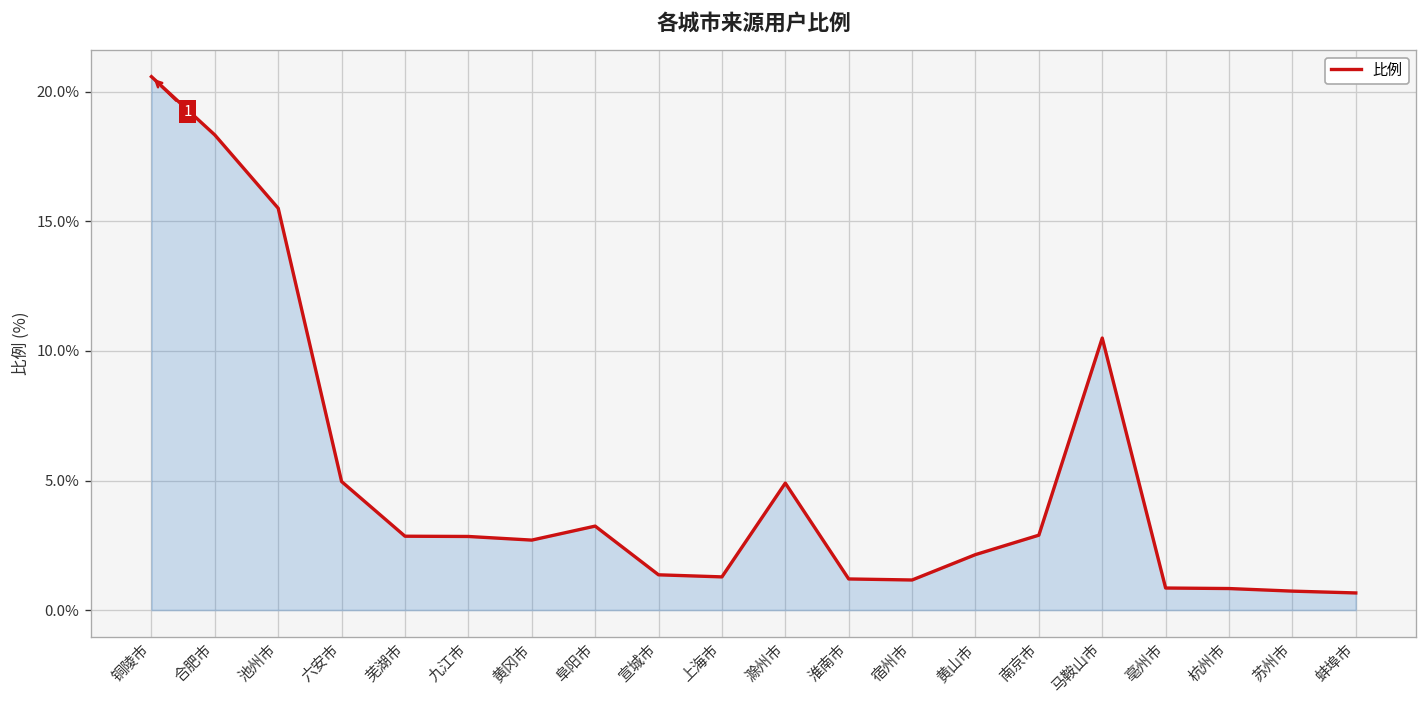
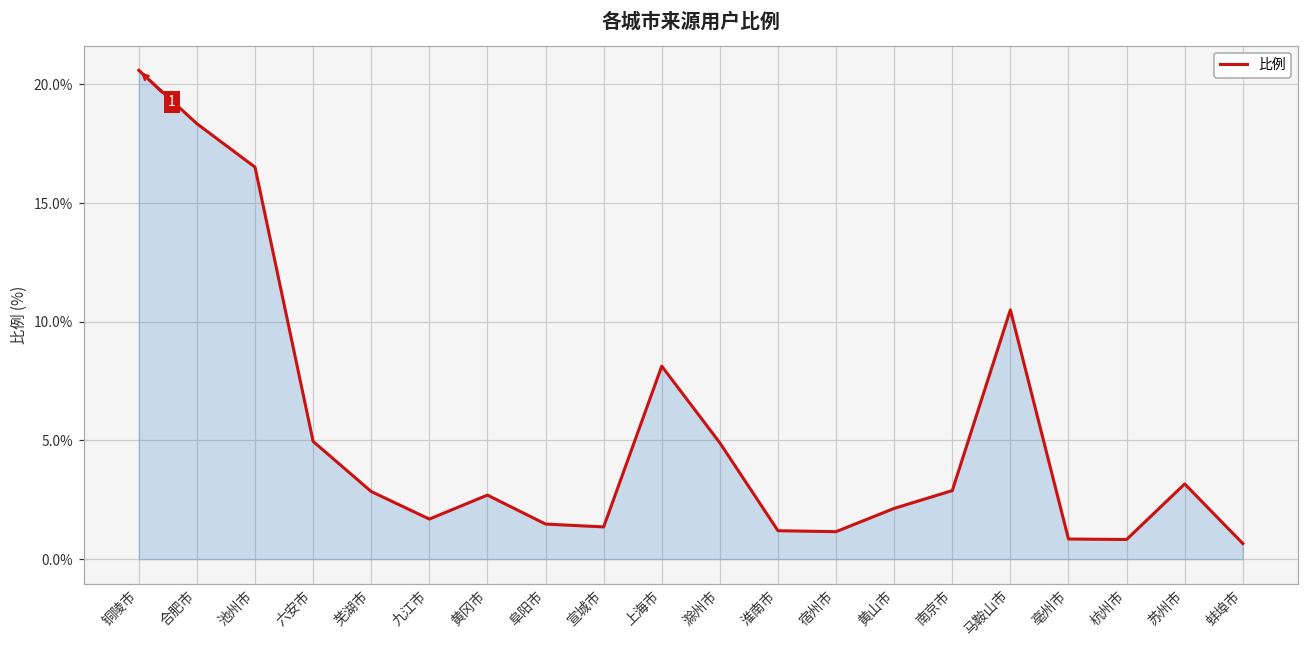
  {
    "合肥市": "18.3%",
-   "池州市": "15.5%",
+   "池州市": "16.5%",
    "六安市": "5.0%",
    "芜湖市": "2.9%",
-   "九江市": "2.8%",
+   "九江市": "1.7%",
    "黄冈市": "2.7%",
-   "阜阳市": "3.2%",
+   "阜阳市": "1.5%",
    "宣城市": "1.4%",
-   "上海市": "1.3%",
+   "上海市": "8.1%",
    "滁州市": "4.9%",
    "淮南市": "1.2%",
    "宿州市": "1.2%",
    "黄山市": "2.1%",
    "南京市": "2.9%",
    "马鞍山市": "10.5%",
    "亳州市": "0.9%",
    "杭州市": "0.8%",
-   "苏州市": "0.7%",
+   "苏州市": "3.2%",
    "蚌埠市": "0.7%"
  }
